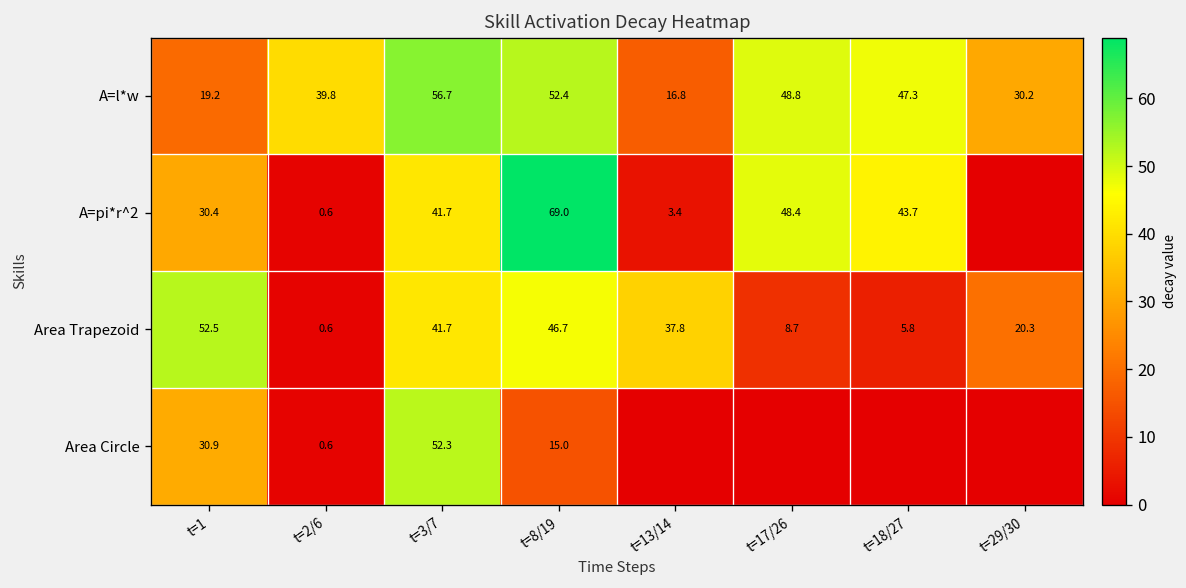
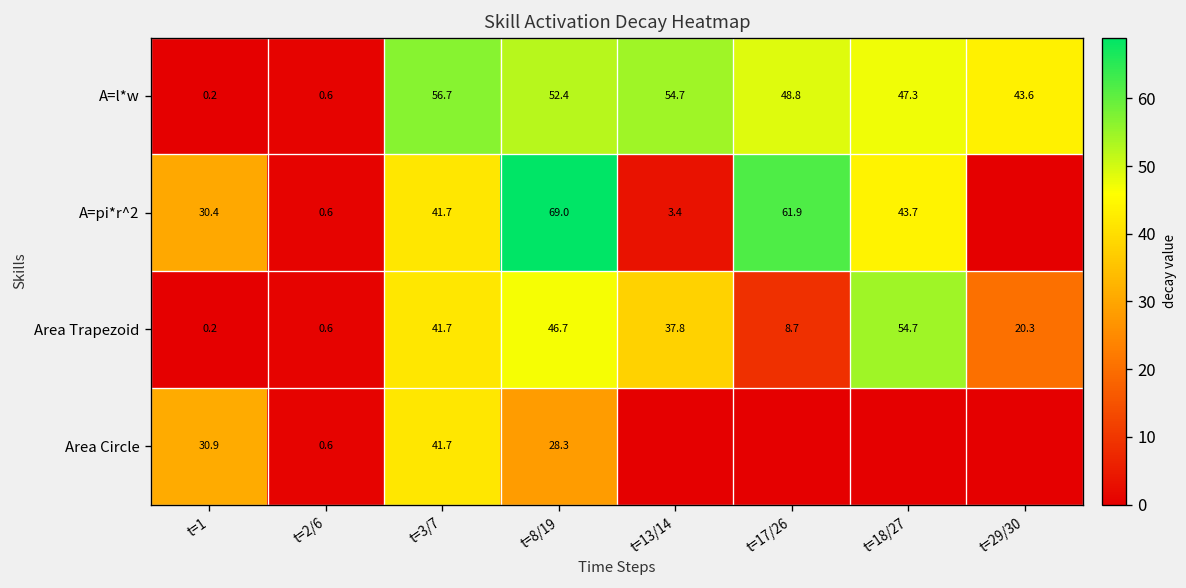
  {
    "A=l*w": {
-     "t=1": 19.2,
-     "t=2/6": 39.8,
+     "t=1": 0.2,
+     "t=2/6": 0.6,
      "t=3/7": 56.7,
      "t=8/19": 52.4,
-     "t=13/14": 16.8,
+     "t=13/14": 54.7,
      "t=17/26": 48.8,
      "t=18/27": 47.3,
-     "t=29/30": 30.2
+     "t=29/30": 43.6
    },
    "A=pi*r^2": {
      "t=1": 30.4,
      "t=2/6": 0.6,
      "t=3/7": 41.7,
      "t=8/19": 69.0,
      "t=13/14": 3.4,
-     "t=17/26": 48.4,
+     "t=17/26": 61.9,
      "t=18/27": 43.7
    },
    "Area Trapezoid": {
-     "t=1": 52.5,
+     "t=1": 0.2,
      "t=2/6": 0.6,
      "t=3/7": 41.7,
      "t=8/19": 46.7,
      "t=13/14": 37.8,
      "t=17/26": 8.7,
-     "t=18/27": 5.8,
+     "t=18/27": 54.7,
      "t=29/30": 20.3
    },
    "Area Circle": {
      "t=1": 30.9,
      "t=2/6": 0.6,
-     "t=3/7": 52.3,
-     "t=8/19": 15.0
+     "t=3/7": 41.7,
+     "t=8/19": 28.3
    }
  }
